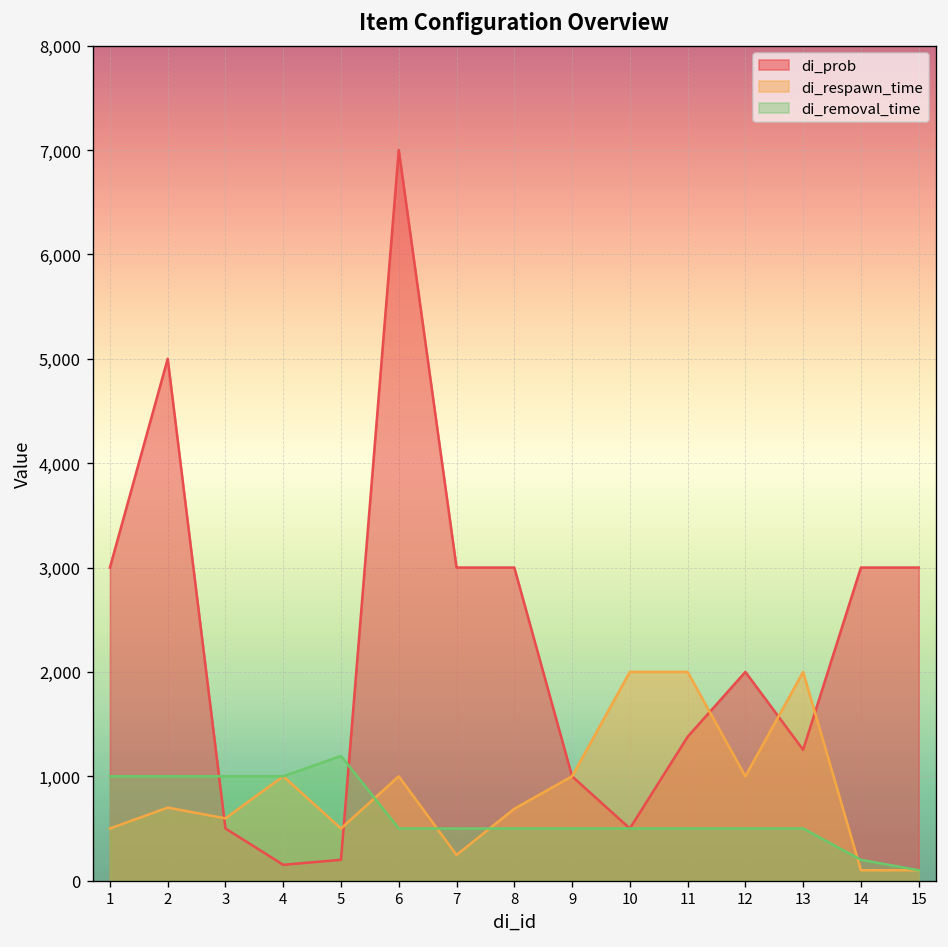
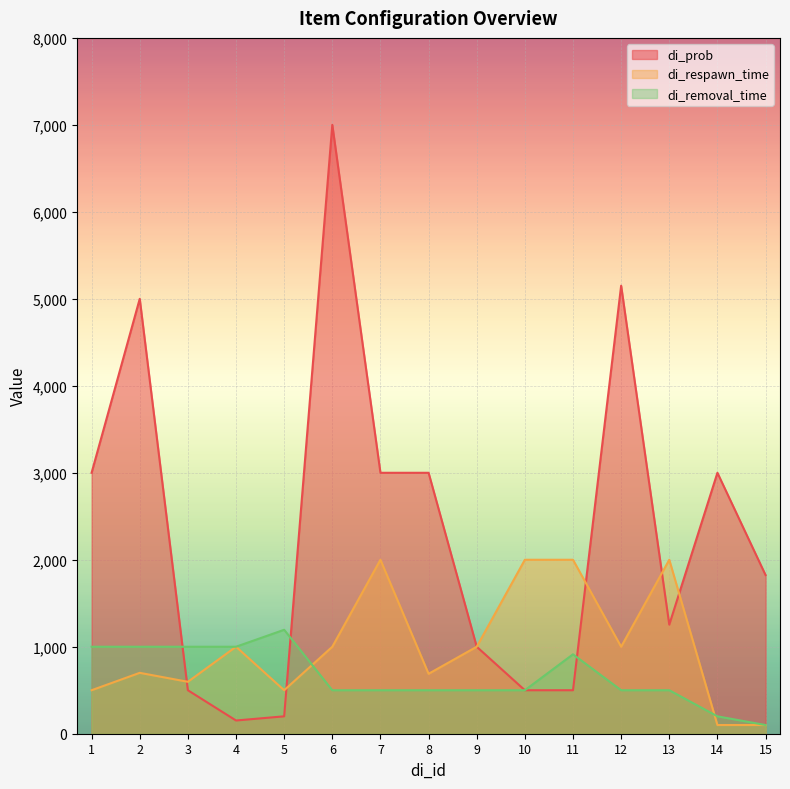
  {
    "di_prob": {
      "1": "3,000",
      "2": "5,000",
      "3": "500",
      "4": "200",
      "5": "200",
      "6": "7,000",
      "7": "3,000",
      "8": "3,000",
-     "11": "1,400",
-     "12": "2,000",
+     "11": "500",
+     "12": "5,200",
      "13": "1,300",
      "14": "3,000",
-     "15": "3,000"
+     "15": "1,800"
    },
    "di_respawn_time": {
      "1": "500",
      "2": "700",
      "3": "600",
      "5": "500",
      "6": "1,000",
-     "7": "200",
+     "7": "2,000",
      "8": "700",
      "10": "2,000",
      "11": "2,000",
      "12": "1,000",
      "13": "2,000",
      "14": "100"
    },
    "di_removal_time": {
      "1": "1,000",
      "2": "1,000",
      "3": "1,000",
      "5": "1,200",
      "6": "500",
      "7": "500",
      "8": "500",
      "9": "500",
-     "11": "500",
+     "11": "900",
      "12": "500",
      "13": "500",
      "14": "200"
    }
  }
